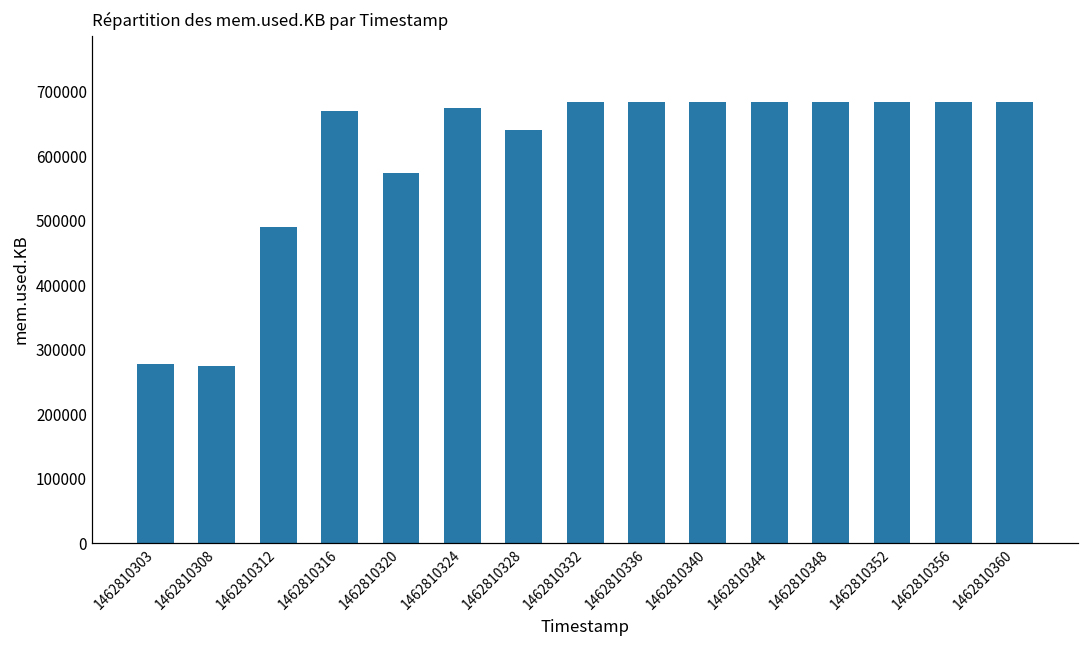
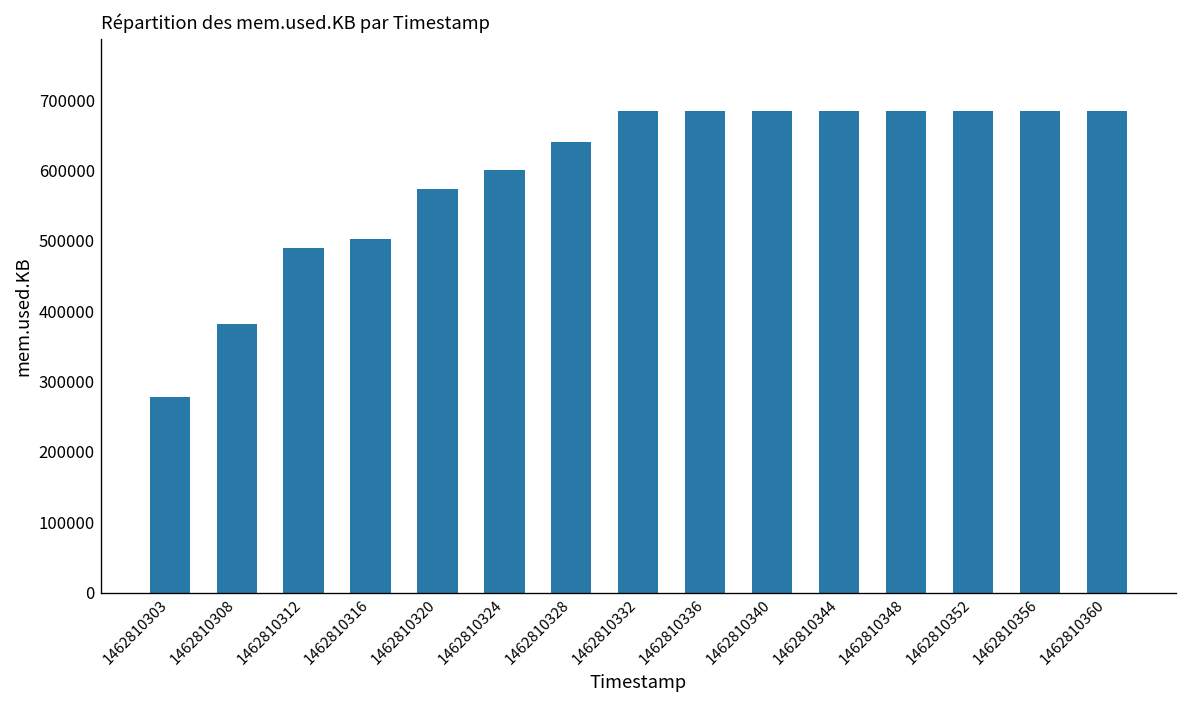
  {
    "1462810303": 280000,
-   "1462810308": 280000,
+   "1462810308": 380000,
    "1462810312": 490000,
-   "1462810316": 670000,
+   "1462810316": 500000,
    "1462810320": 570000,
-   "1462810324": 680000,
+   "1462810324": 600000,
    "1462810328": 640000,
    "1462810332": 680000,
    "1462810336": 680000,
    "1462810340": 680000,
    "1462810344": 680000,
    "1462810348": 680000,
    "1462810352": 680000,
    "1462810356": 680000,
    "1462810360": 680000
  }
